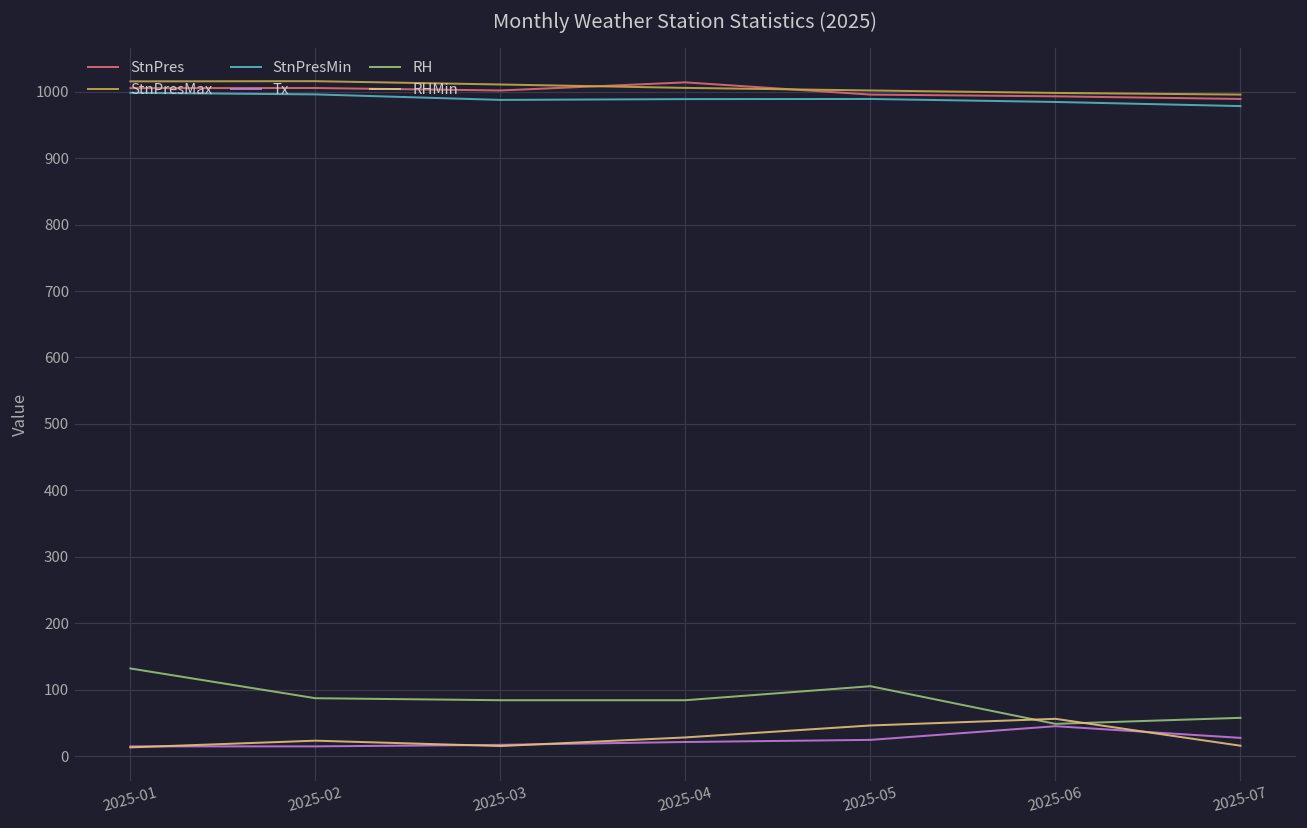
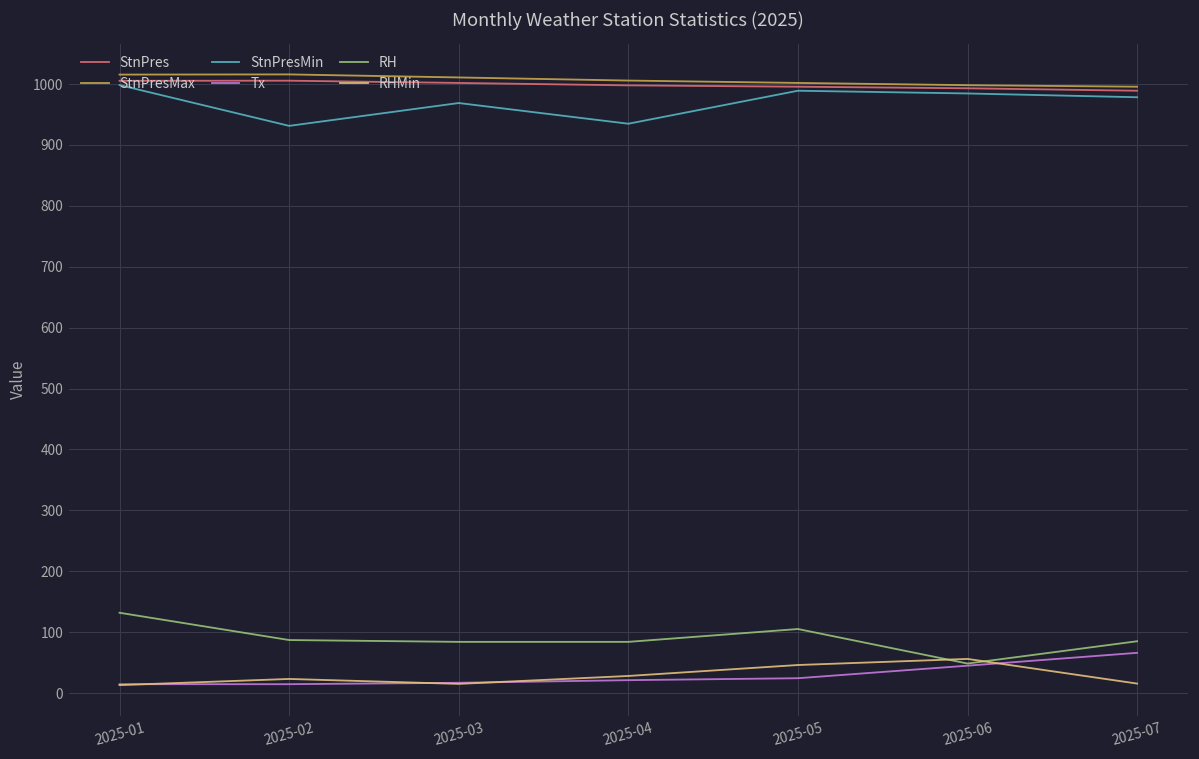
  {
    "StnPres": {
      "2025-01": 1010,
      "2025-02": 1010,
      "2025-03": 1000,
-     "2025-04": 1010,
+     "2025-04": 1000,
      "2025-05": 1000,
      "2025-06": 990,
      "2025-07": 990
    },
    "StnPresMax": {
      "2025-01": 1020,
      "2025-02": 1020,
      "2025-03": 1010,
      "2025-04": 1010,
      "2025-05": 1000,
      "2025-06": 1000,
      "2025-07": 1000
    },
    "StnPresMin": {
      "2025-01": 1000,
-     "2025-02": 1000,
-     "2025-03": 990,
-     "2025-04": 990,
+     "2025-02": 930,
+     "2025-03": 970,
+     "2025-04": 930,
      "2025-05": 990,
      "2025-06": 980,
      "2025-07": 980
    },
    "Tx": {
      "2025-02": 10,
      "2025-04": 20,
      "2025-05": 20,
-     "2025-07": 30
+     "2025-07": 70
    },
    "RH": {
      "2025-01": 130,
      "2025-02": 90,
      "2025-03": 80,
      "2025-04": 80,
      "2025-05": 110,
-     "2025-07": 60
+     "2025-07": 90
    },
    "RHMin": {
      "2025-02": 20,
      "2025-04": 30,
      "2025-05": 50,
      "2025-06": 60,
      "2025-07": 20
    }
  }
